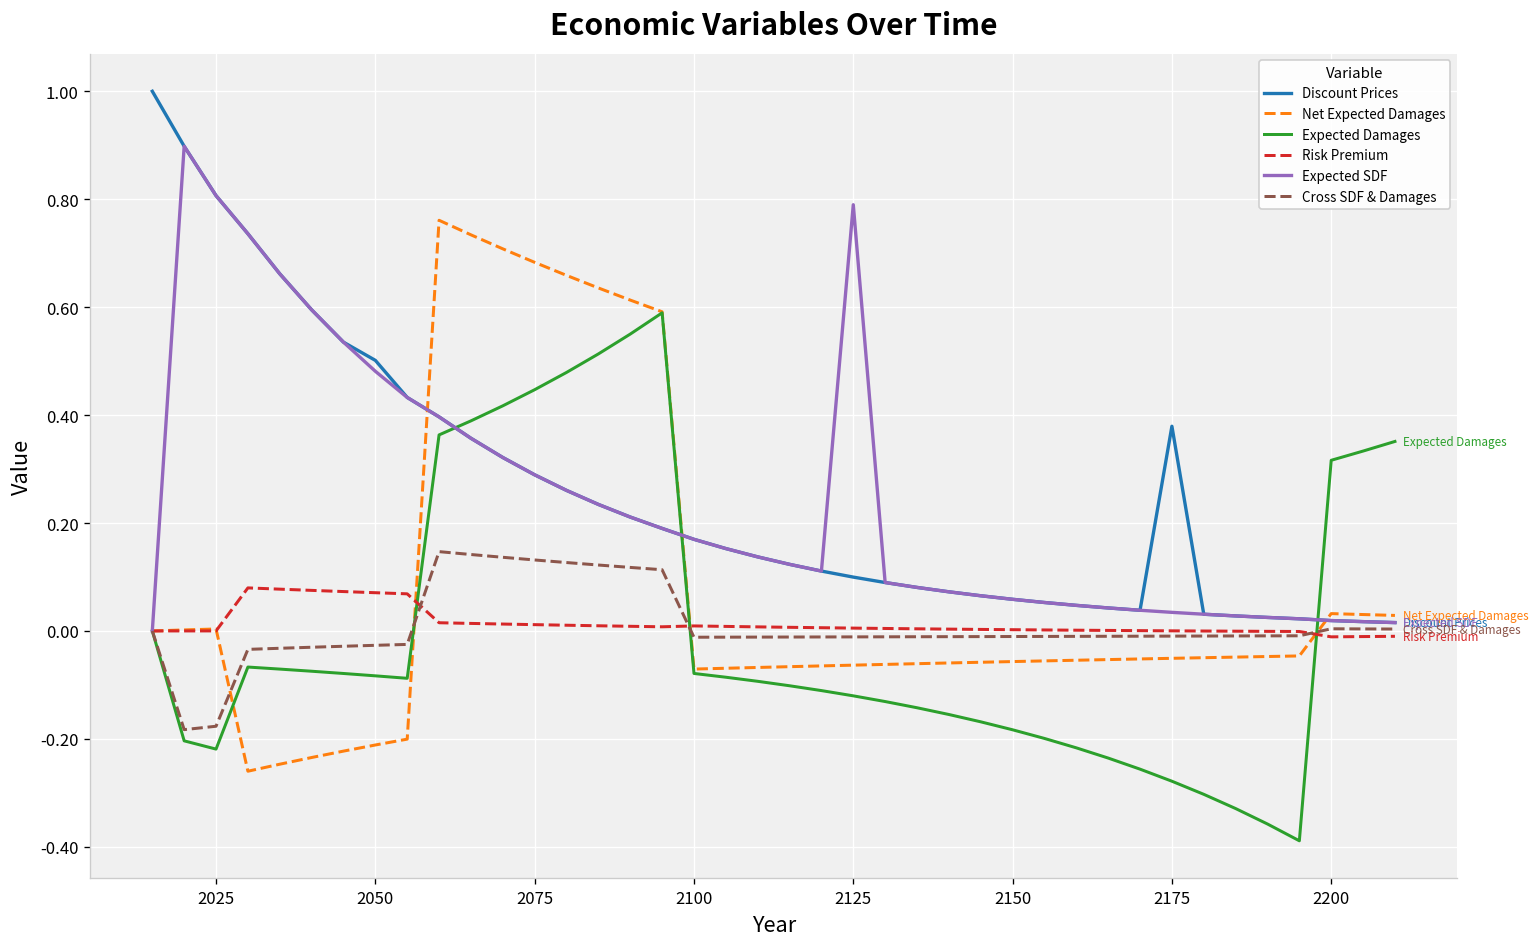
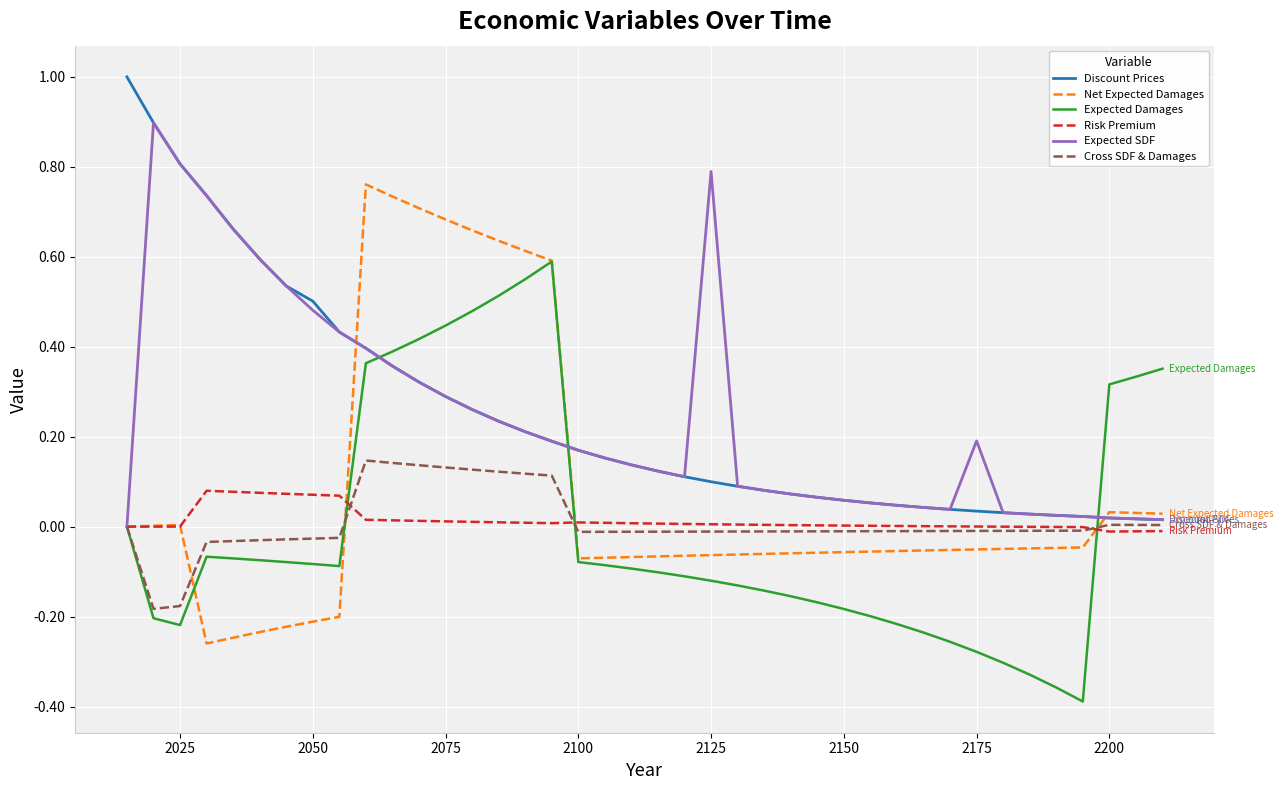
  {
    "Discount Prices": {
      "2050": 0.50,
      "2125": 0.10,
-     "2175": 0.38
+     "2175": 0.03
    },
    "Net Expected Damages": {
      "2050": -0.21,
      "2075": 0.68,
      "2100": -0.07,
      "2125": -0.06,
      "2150": -0.06,
      "2175": -0.05,
      "2200": 0.03
    },
    "Expected Damages": {
      "2025": -0.22,
      "2050": -0.08,
      "2075": 0.45,
      "2100": -0.08,
      "2125": -0.12,
      "2150": -0.18,
      "2175": -0.28,
      "2200": 0.32
    },
    "Risk Premium": {
      "2050": 0.07,
      "2075": 0.01,
      "2100": 0.01,
      "2125": 0.01,
      "2150": 0.00,
      "2175": 0.00,
      "2200": -0.01
    },
    "Expected SDF": {
      "2050": 0.48,
      "2125": 0.79,
-     "2175": 0.03
+     "2175": 0.19
    },
    "Cross SDF & Damages": {
      "2025": -0.18,
      "2050": -0.03,
      "2075": 0.13,
      "2100": -0.01,
      "2125": -0.01,
      "2150": -0.01,
      "2175": -0.01,
      "2200": 0.00
    }
  }
